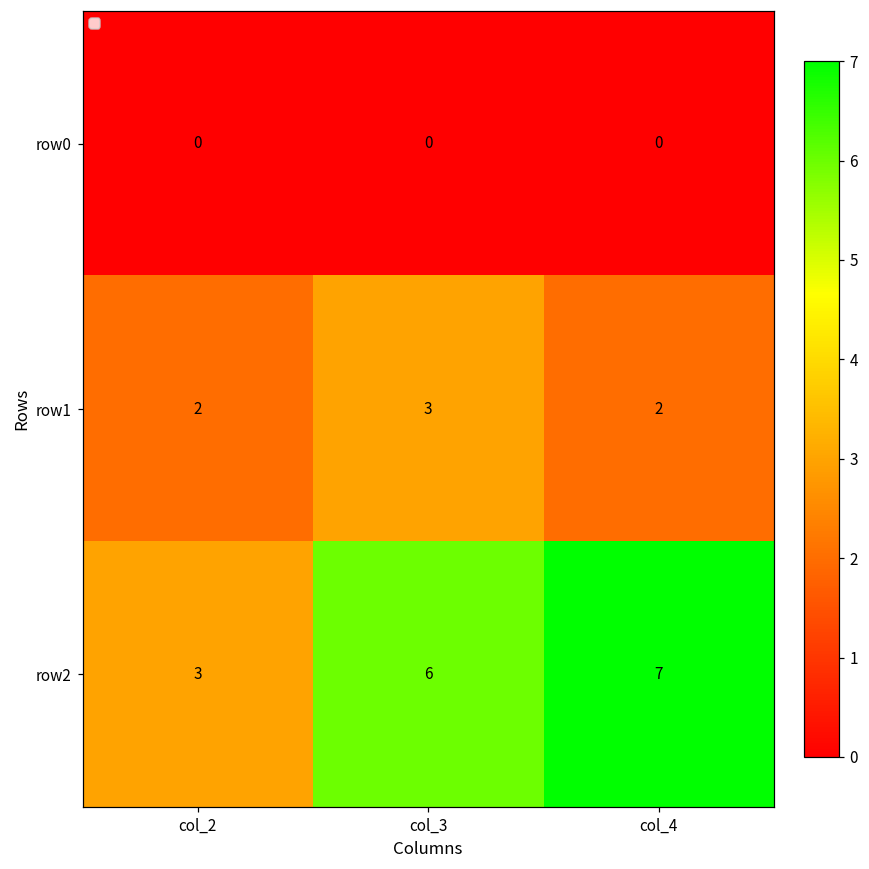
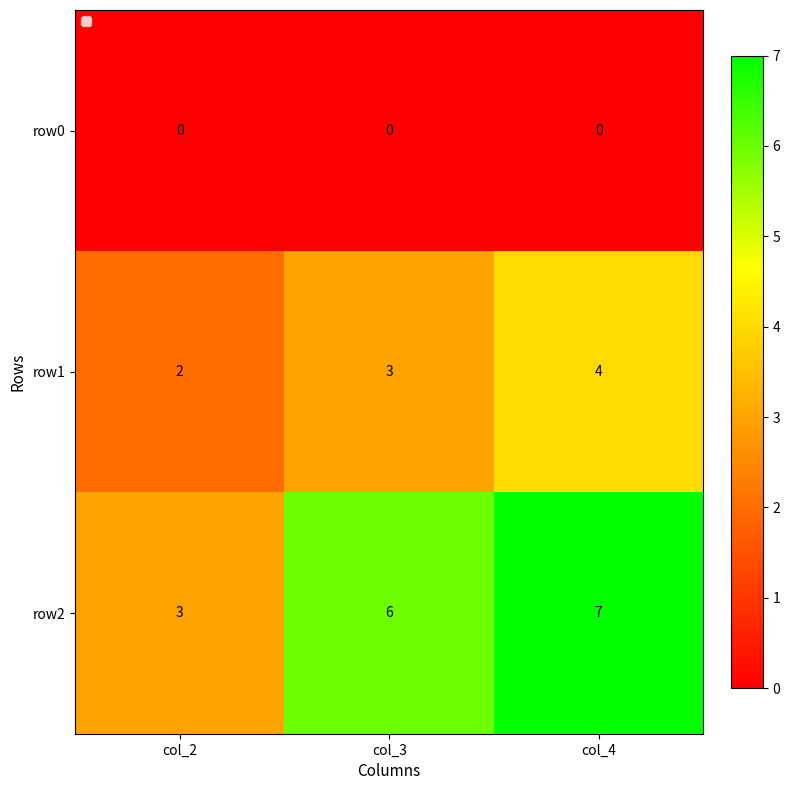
  {
    "row0": {
      "col_2": 0,
      "col_3": 0,
      "col_4": 0
    },
    "row1": {
      "col_2": 2,
      "col_3": 3,
-     "col_4": 2
+     "col_4": 4
    },
    "row2": {
      "col_2": 3,
      "col_3": 6,
      "col_4": 7
    }
  }
